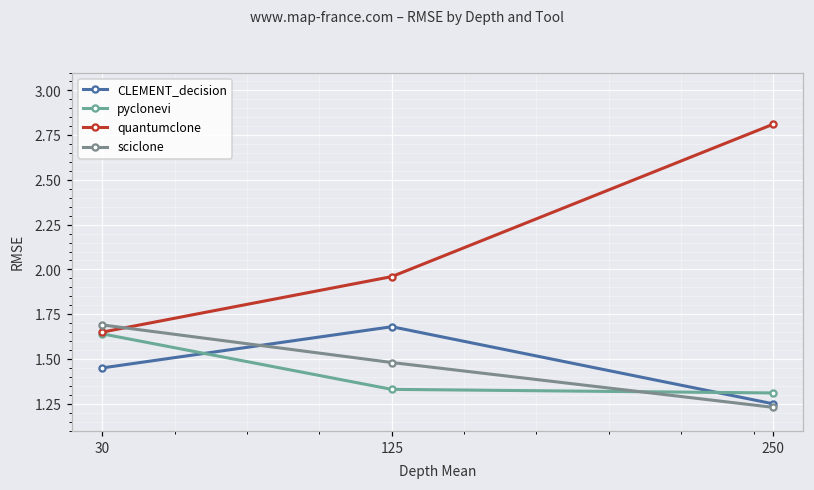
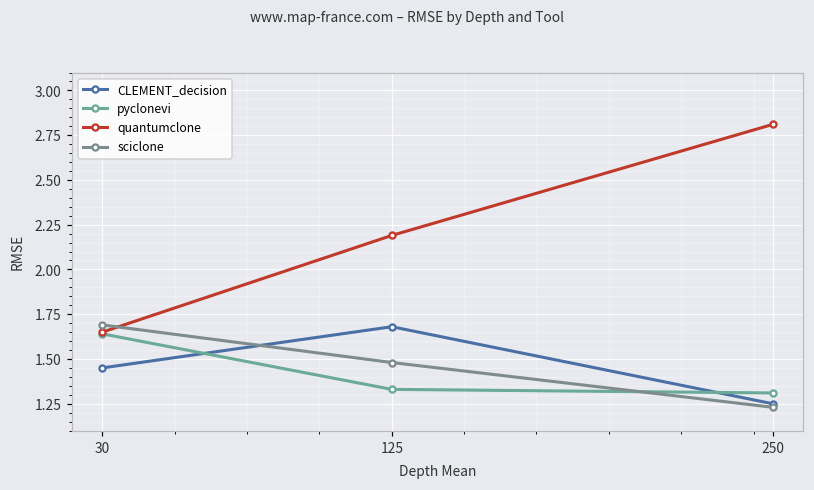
  {
    "CLEMENT_decision": {
      "30": 1.45,
      "125": 1.68,
      "250": 1.25
    },
    "quantumclone": {
-     "125": 1.96,
+     "125": 2.19,
      "250": 2.81
    }
  }
